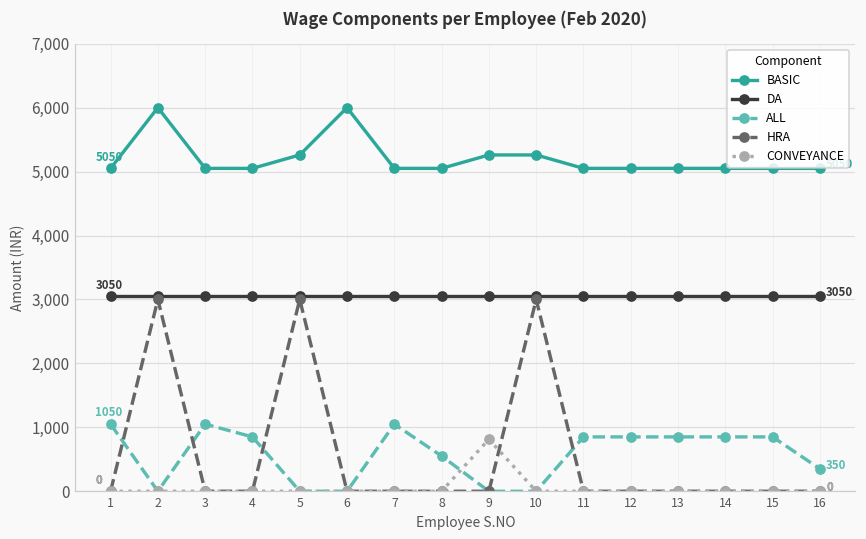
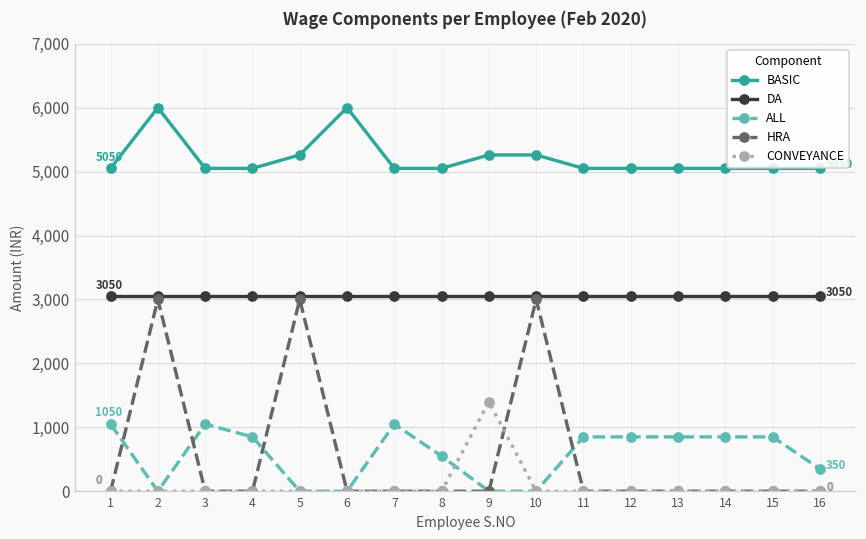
  {
    "DA": {
      "1": "3050",
      "16": "3050"
    },
    "HRA": {
      "2": "3,000",
      "5": "3,000",
      "10": "3,000"
    },
    "CONVEYANCE": {
-     "9": "800"
+     "9": "1,400"
    }
  }
